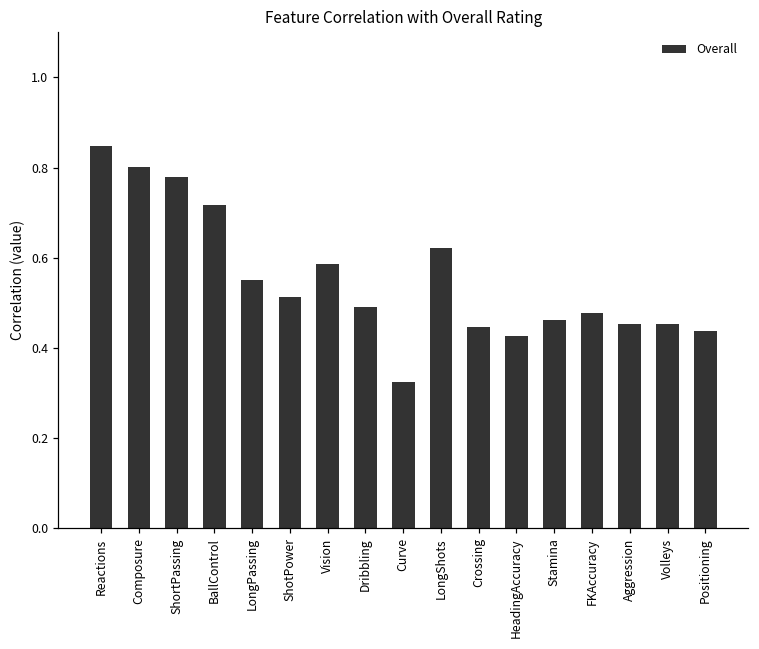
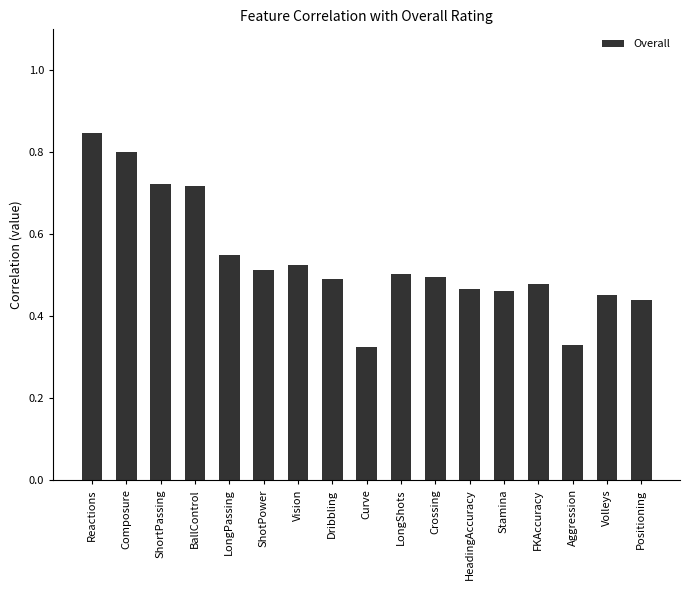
  {
    "Reactions": 0.85,
    "Composure": 0.80,
-   "ShortPassing": 0.78,
+   "ShortPassing": 0.72,
    "BallControl": 0.72,
    "LongPassing": 0.55,
    "ShotPower": 0.51,
-   "Vision": 0.59,
+   "Vision": 0.52,
    "Dribbling": 0.49,
    "Curve": 0.33,
-   "LongShots": 0.62,
-   "Crossing": 0.45,
-   "HeadingAccuracy": 0.43,
+   "LongShots": 0.50,
+   "Crossing": 0.50,
+   "HeadingAccuracy": 0.47,
    "Stamina": 0.46,
    "FKAccuracy": 0.48,
-   "Aggression": 0.45,
+   "Aggression": 0.33,
    "Volleys": 0.45,
    "Positioning": 0.44
  }
